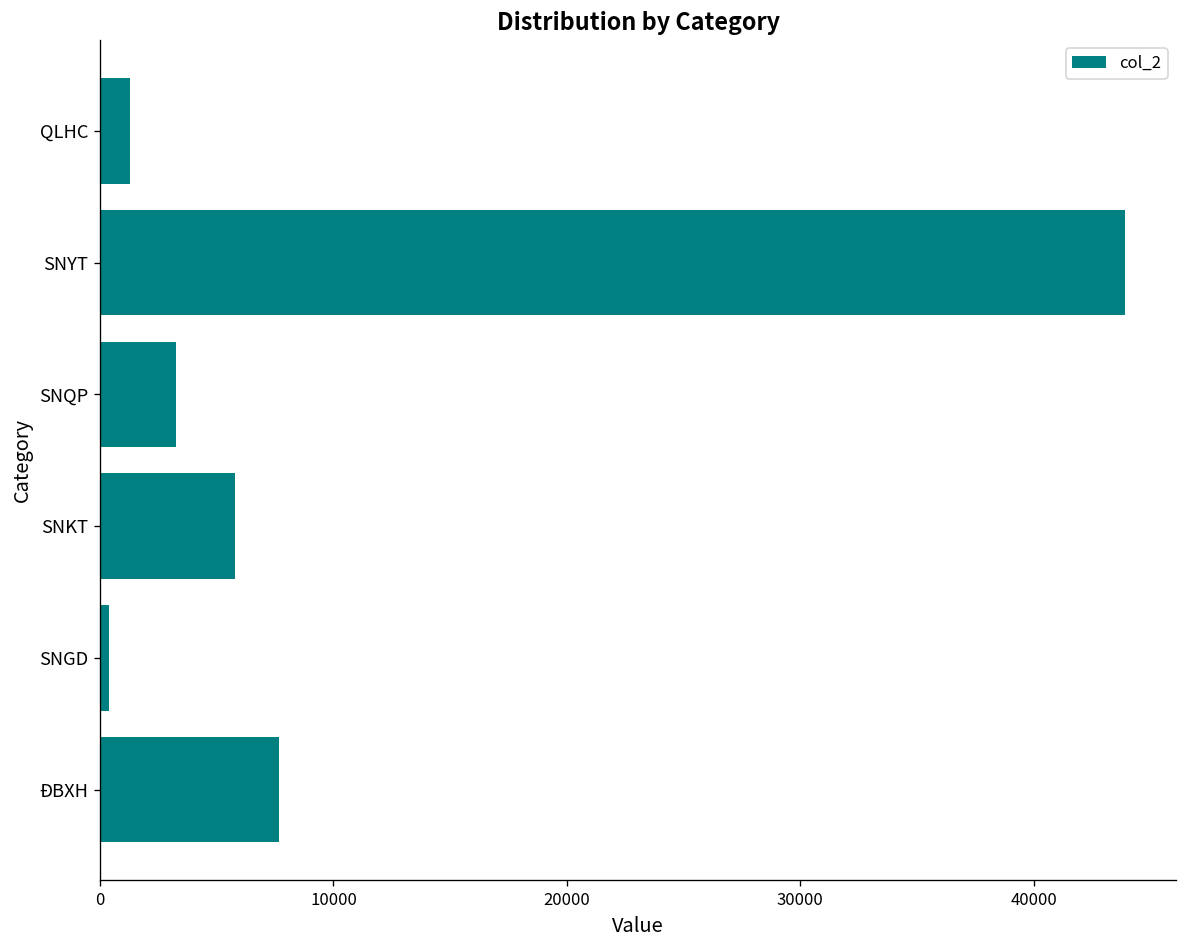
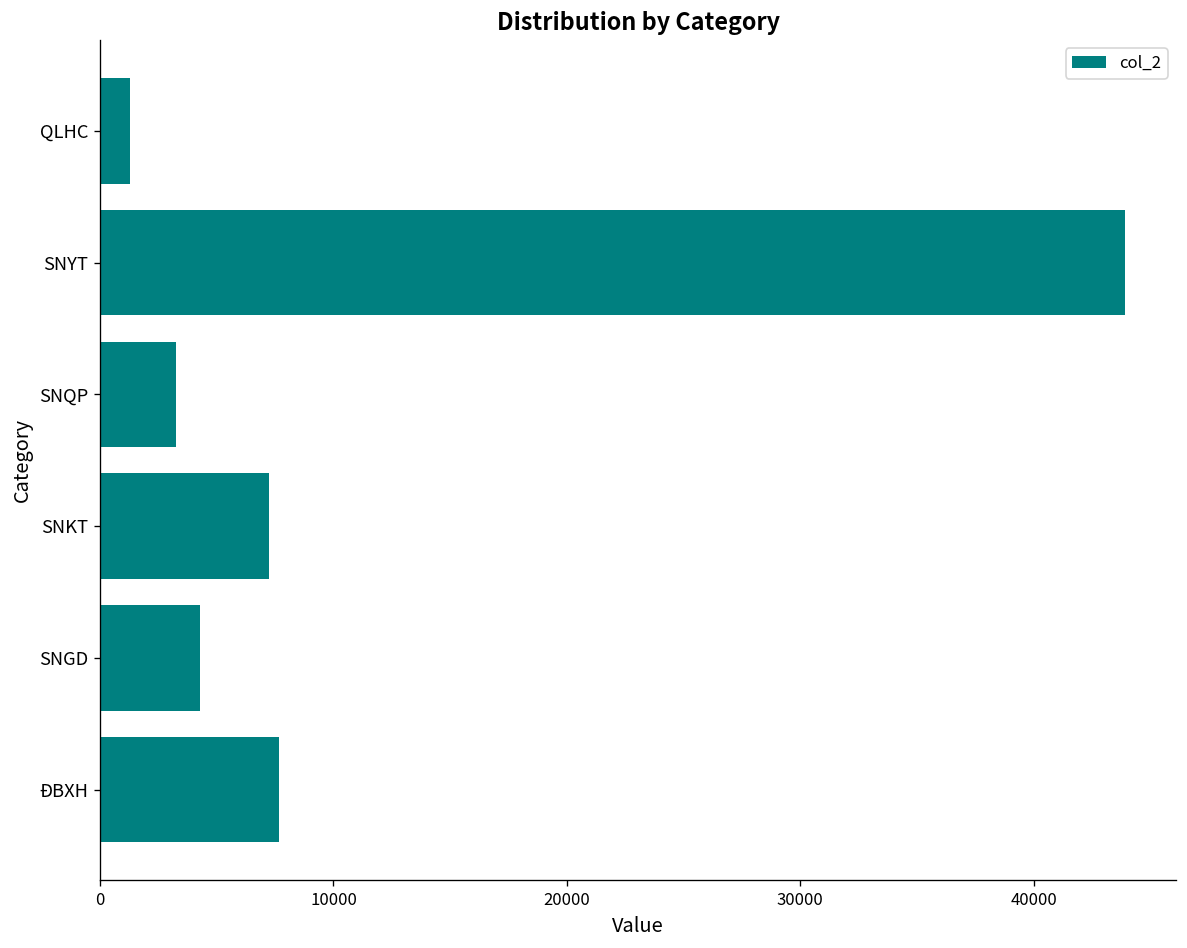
  {
    "QLHC": 1300,
    "SNYT": 43900,
    "SNQP": 3300,
-   "SNKT": 5800,
-   "SNGD": 400,
+   "SNKT": 7200,
+   "SNGD": 4300,
    "ĐBXH": 7600
  }
